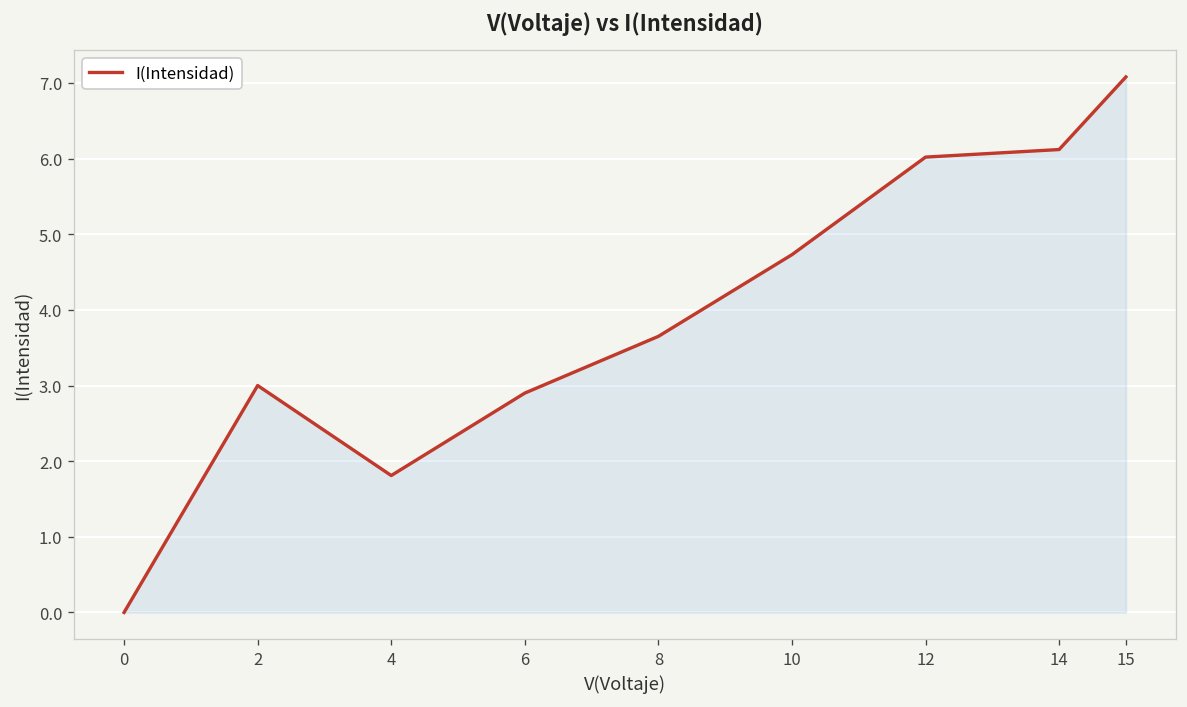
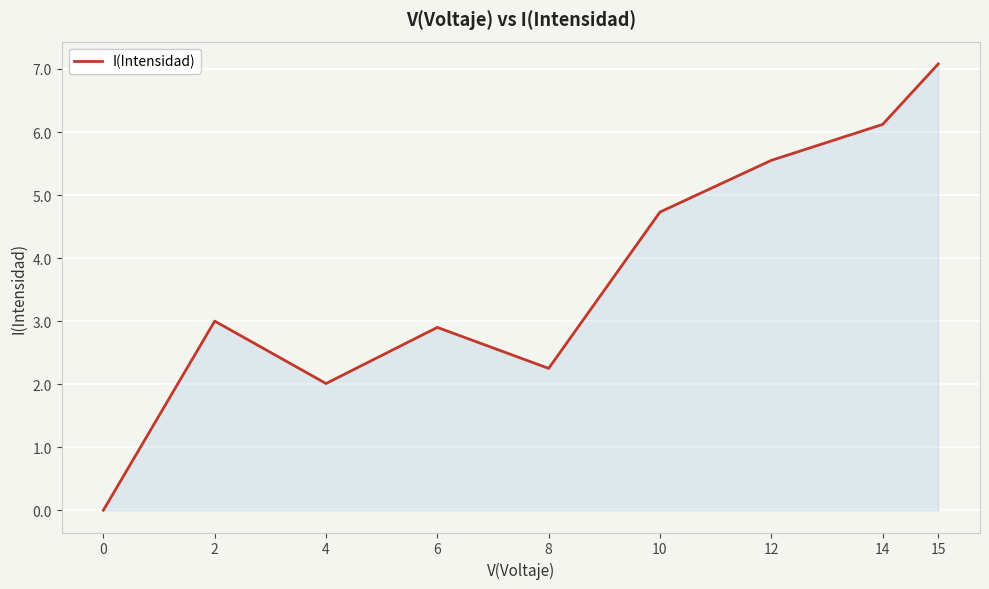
  {
    "0": 0.0,
    "2": 3.0,
-   "4": 1.8,
+   "4": 2.0,
    "6": 2.9,
-   "8": 3.7,
+   "8": 2.3,
    "10": 4.7,
-   "12": 6.0,
+   "12": 5.6,
    "14": 6.1,
    "15": 7.1
  }
